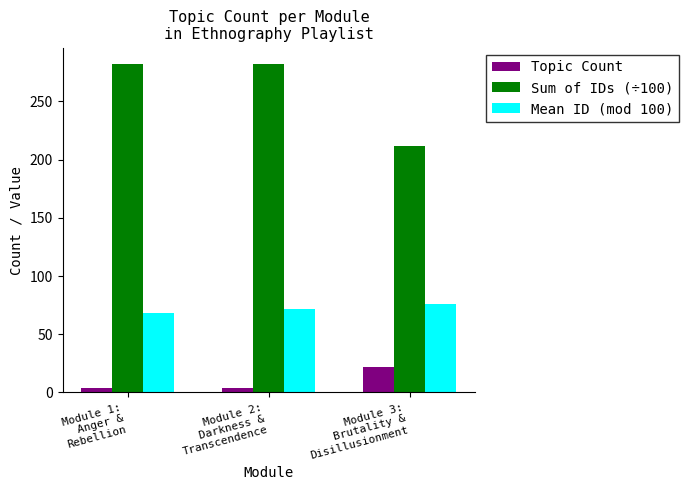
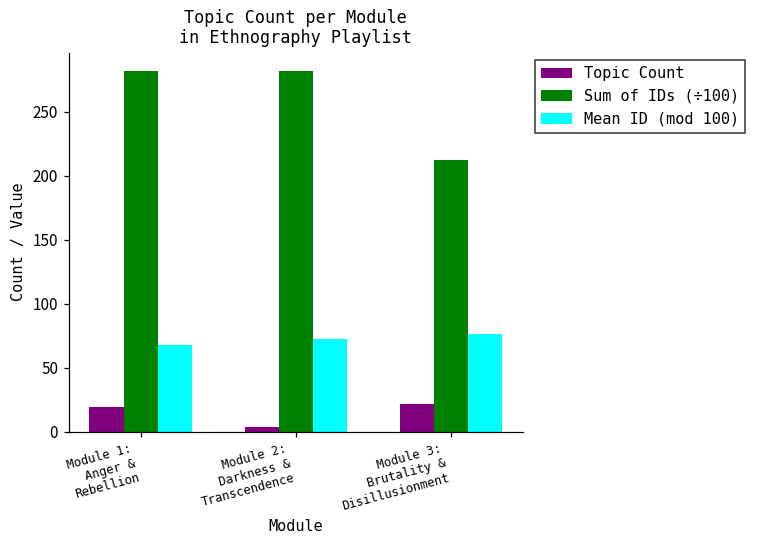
  {
    "Topic Count": {
-     "Module 1: Anger & Rebellion": 4,
+     "Module 1: Anger & Rebellion": 19,
      "Module 2: Darkness & Transcendence": 4,
      "Module 3: Brutality & Disillusionment": 22
    },
    "Sum of IDs (÷100)": {
      "Module 1: Anger & Rebellion": 282,
      "Module 2: Darkness & Transcendence": 282,
      "Module 3: Brutality & Disillusionment": 212
    },
    "Mean ID (mod 100)": {
      "Module 1: Anger & Rebellion": 68,
      "Module 2: Darkness & Transcendence": 72,
      "Module 3: Brutality & Disillusionment": 76
    }
  }
